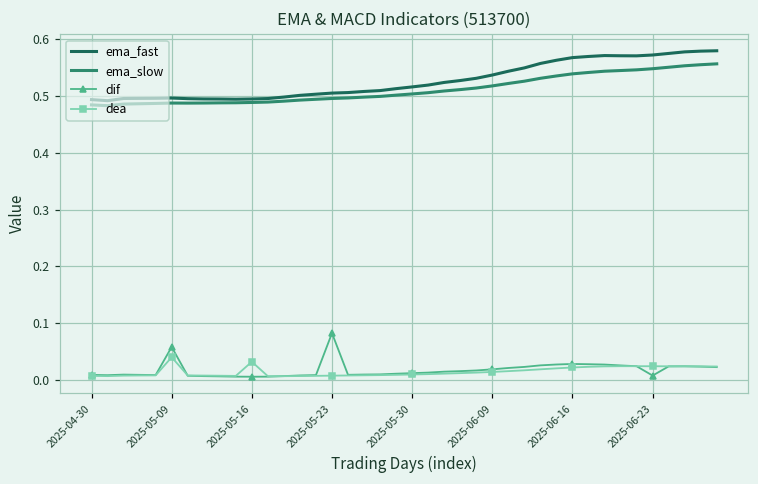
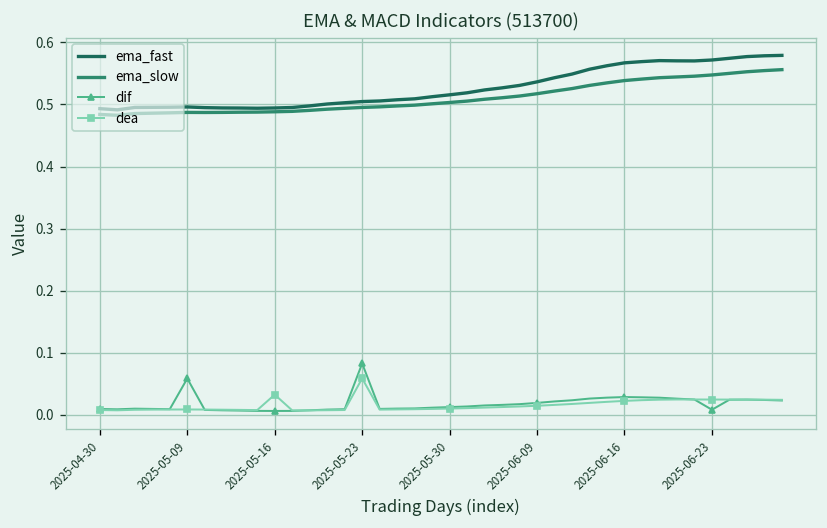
  {
    "dif": {
      "2025-05-09": 0.06,
      "2025-05-16": 0.01,
      "2025-05-23": 0.08,
      "2025-06-16": 0.03,
      "2025-06-23": 0.01
    },
    "dea": {
-     "2025-05-09": 0.04,
+     "2025-05-09": 0.01,
      "2025-05-16": 0.03,
-     "2025-05-23": 0.01,
+     "2025-05-23": 0.06,
      "2025-06-16": 0.02,
      "2025-06-23": 0.02
    }
  }
